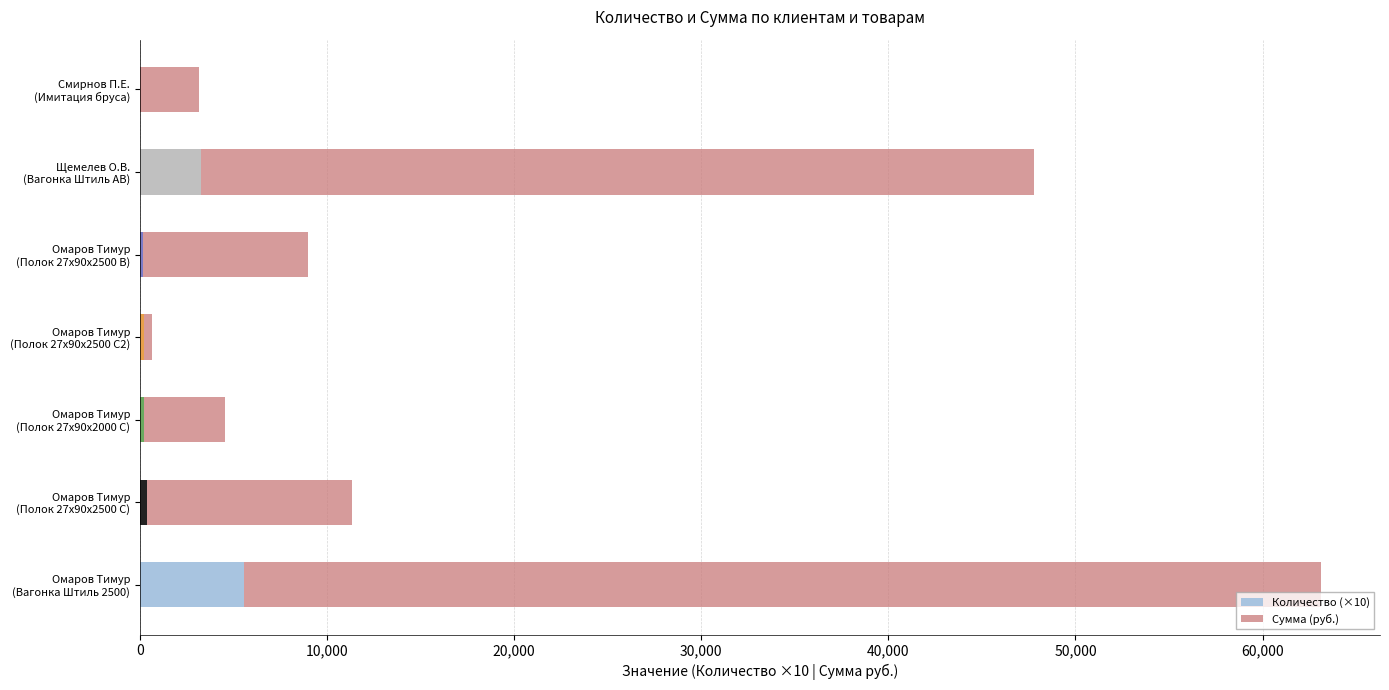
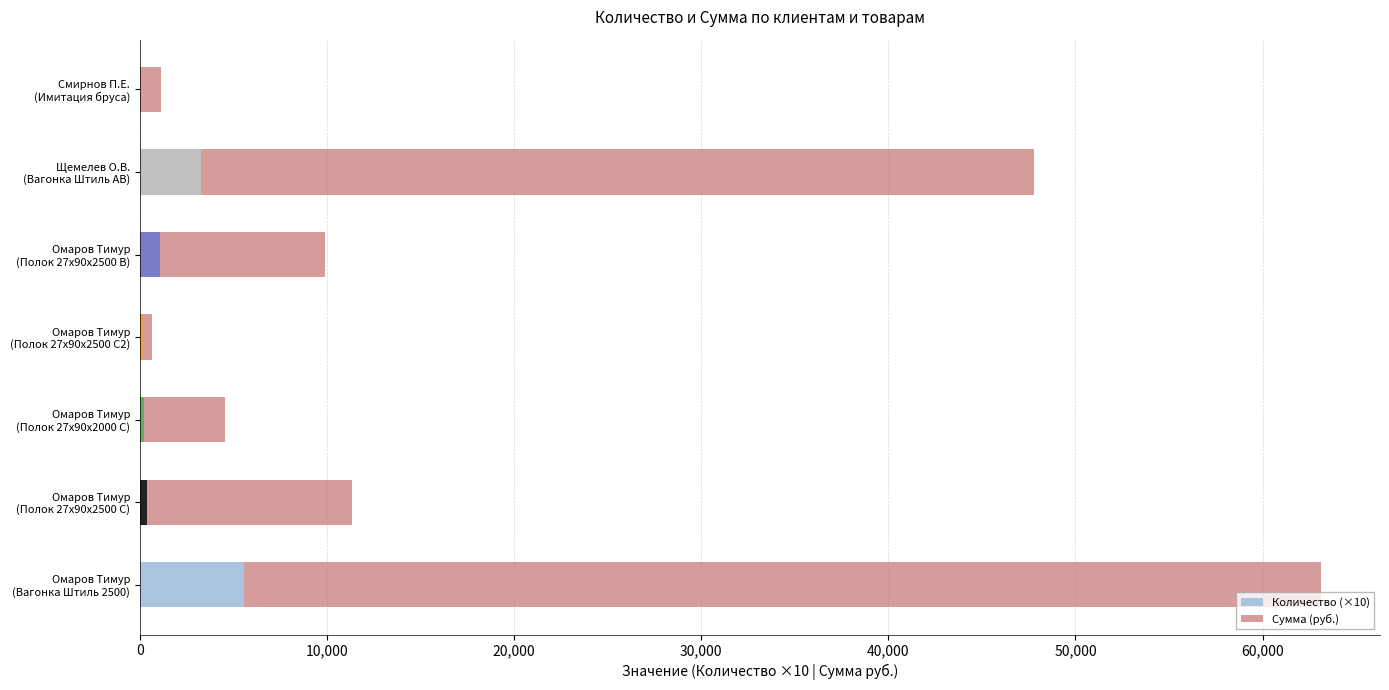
  {
    "Количество (×10)": {
      "Щемелев О.В. (Вагонка Штиль AB)": "3,200",
-     "Омаров Тимур (Полок 27x90x2500 B)": "200",
+     "Омаров Тимур (Полок 27x90x2500 B)": "1,100",
      "Омаров Тимур (Полок 27x90x2500 C2)": "200",
      "Омаров Тимур (Полок 27x90x2000 C)": "200",
      "Омаров Тимур (Полок 27x90x2500 C)": "400",
      "Омаров Тимур (Вагонка Штиль 2500)": "5,600"
    },
    "Сумма (руб.)": {
-     "Смирнов П.Е. (Имитация бруса)": "3,100",
+     "Смирнов П.Е. (Имитация бруса)": "1,100",
      "Щемелев О.В. (Вагонка Штиль AB)": "44,600",
      "Омаров Тимур (Полок 27x90x2500 B)": "8,800",
      "Омаров Тимур (Полок 27x90x2500 C2)": "400",
      "Омаров Тимур (Полок 27x90x2000 C)": "4,400",
      "Омаров Тимур (Полок 27x90x2500 C)": "10,900",
      "Омаров Тимур (Вагонка Штиль 2500)": "57,500"
    }
  }
